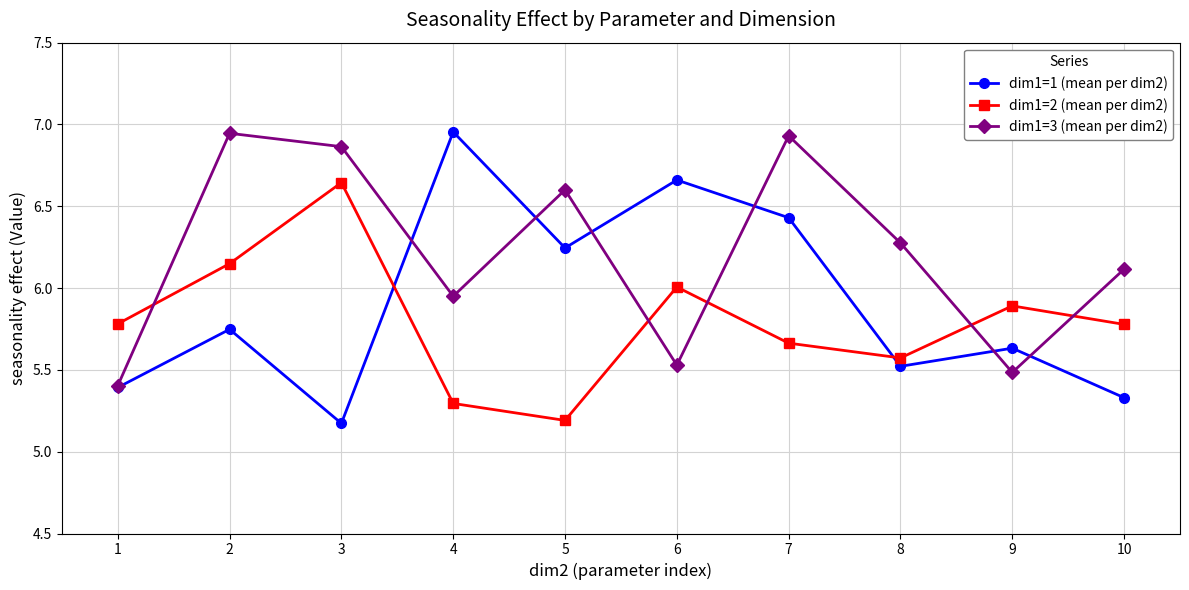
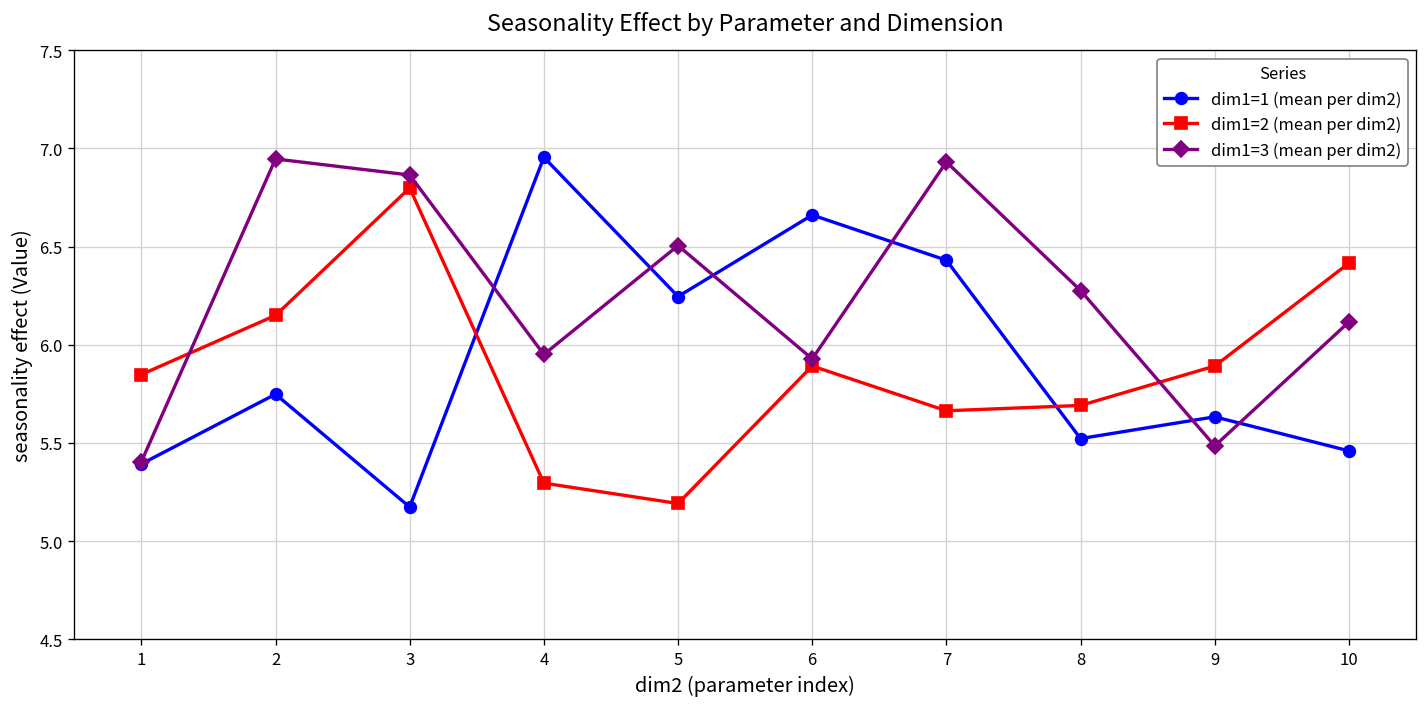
  {
    "dim1=1 (mean per dim2)": {
      "2": 5.75,
      "3": 5.17,
      "4": 6.95,
      "5": 6.25,
      "6": 6.66,
      "7": 6.43,
      "8": 5.52,
      "9": 5.63,
-     "10": 5.33
+     "10": 5.46
    },
    "dim1=2 (mean per dim2)": {
-     "1": 5.78,
+     "1": 5.85,
      "2": 6.15,
-     "3": 6.64,
+     "3": 6.80,
      "4": 5.29,
      "5": 5.19,
-     "6": 6.01,
+     "6": 5.89,
      "7": 5.66,
-     "8": 5.57,
+     "8": 5.69,
      "9": 5.89,
-     "10": 5.78
+     "10": 6.42
    },
    "dim1=3 (mean per dim2)": {
      "2": 6.95,
      "3": 6.86,
      "4": 5.95,
-     "5": 6.60,
-     "6": 5.53,
+     "5": 6.50,
+     "6": 5.93,
      "7": 6.93,
      "8": 6.28,
      "9": 5.48,
      "10": 6.12
    }
  }
